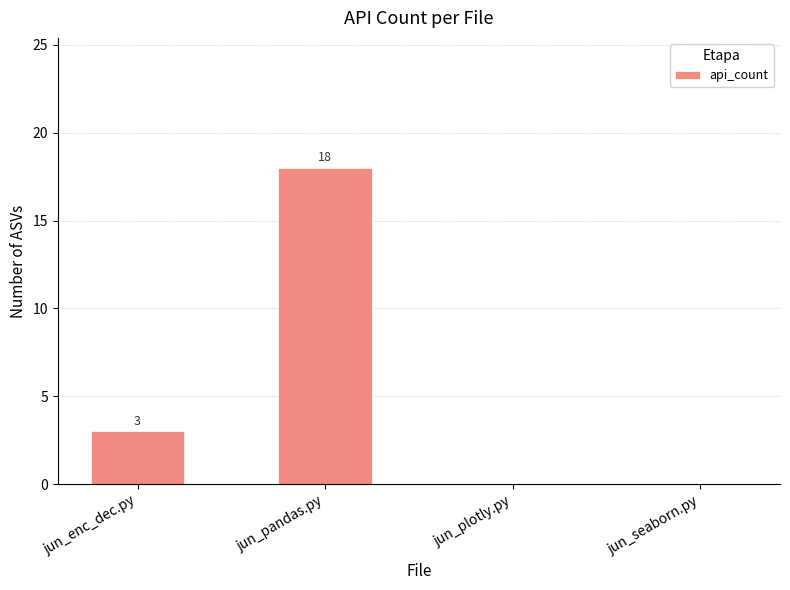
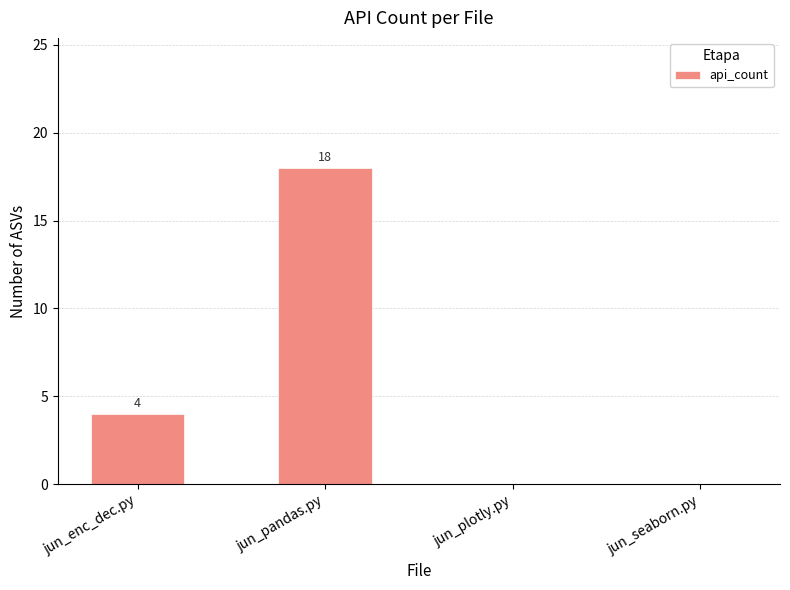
  {
-   "jun_enc_dec.py": 3,
+   "jun_enc_dec.py": 4,
    "jun_pandas.py": 18
  }
